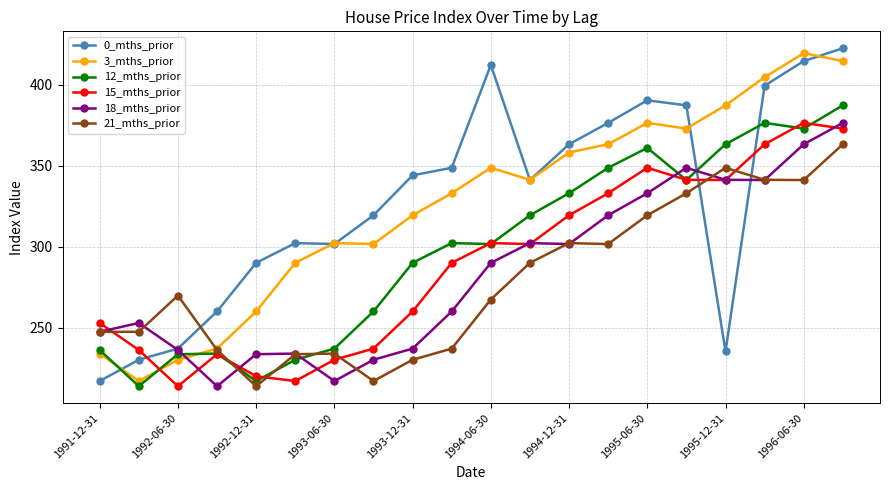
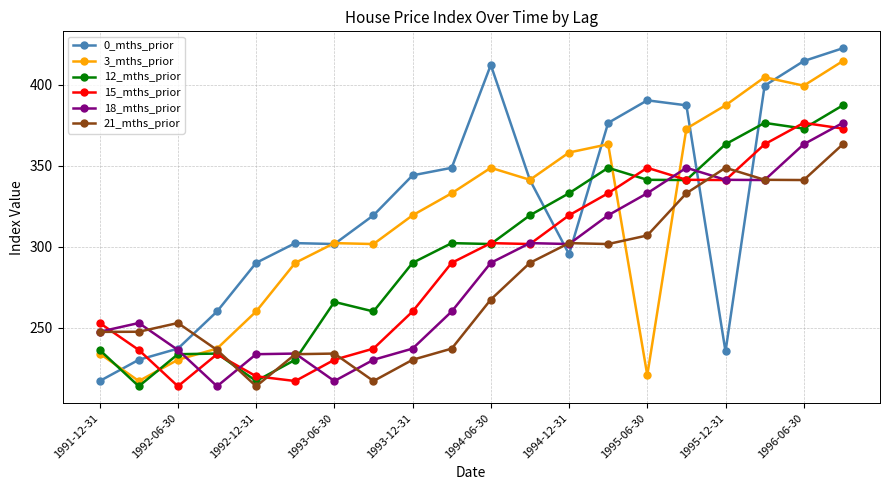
  {
    "0_mths_prior": {
      "1991-12-31": 217,
      "1992-12-31": 290,
      "1993-12-31": 344,
      "1994-06-30": 412,
-     "1994-12-31": 363,
+     "1994-12-31": 295,
      "1995-06-30": 390,
      "1995-12-31": 235,
      "1996-06-30": 415
    },
    "3_mths_prior": {
      "1991-12-31": 234,
      "1992-06-30": 230,
      "1992-12-31": 260,
      "1993-12-31": 320,
      "1994-06-30": 349,
      "1994-12-31": 358,
-     "1995-06-30": 377,
+     "1995-06-30": 221,
      "1995-12-31": 387,
-     "1996-06-30": 420
+     "1996-06-30": 399
    },
    "12_mths_prior": {
      "1991-12-31": 236,
      "1992-06-30": 234,
      "1992-12-31": 217,
-     "1993-06-30": 237,
+     "1993-06-30": 266,
      "1993-12-31": 290,
      "1994-12-31": 333,
-     "1995-06-30": 361,
+     "1995-06-30": 341,
      "1995-12-31": 363,
      "1996-06-30": 373
    },
    "15_mths_prior": {
      "1991-12-31": 253,
      "1992-06-30": 214,
      "1992-12-31": 220,
      "1993-06-30": 230,
      "1993-12-31": 260,
      "1994-12-31": 320,
      "1995-06-30": 349,
      "1996-06-30": 377
    },
    "18_mths_prior": {
      "1992-12-31": 234,
      "1993-06-30": 217,
      "1993-12-31": 237,
      "1994-06-30": 290,
      "1995-06-30": 333,
      "1996-06-30": 363
    },
    "21_mths_prior": {
-     "1992-06-30": 270,
+     "1992-06-30": 253,
      "1992-12-31": 214,
      "1993-06-30": 234,
      "1993-12-31": 230,
      "1994-06-30": 268,
-     "1995-06-30": 320,
+     "1995-06-30": 307,
      "1995-12-31": 349,
      "1996-06-30": 341
    }
  }
